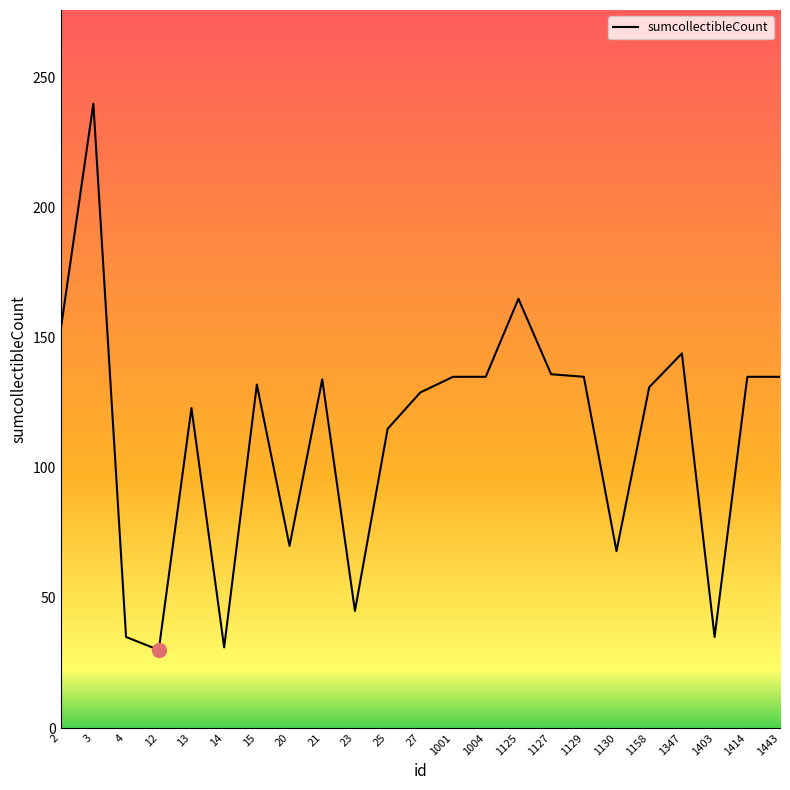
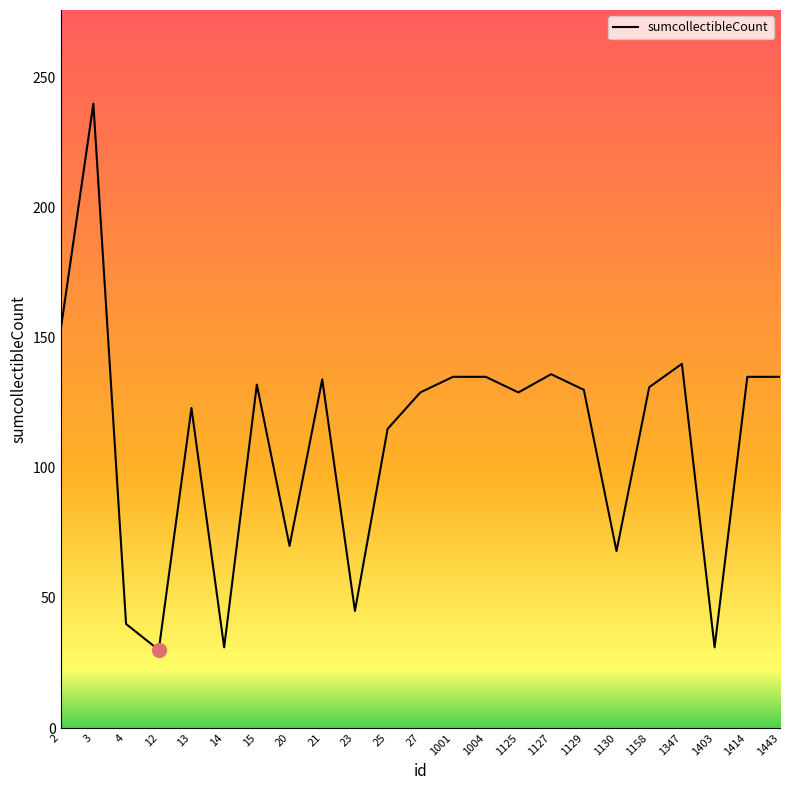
  {
    "sumcollectibleCount": {
      "2": 153,
      "3": 240,
-     "4": 35,
+     "4": 40,
      "13": 123,
      "14": 31,
      "15": 132,
      "20": 70,
      "21": 134,
      "23": 45,
      "25": 115,
      "27": 129,
      "1001": 135,
      "1004": 135,
-     "1125": 165,
+     "1125": 129,
      "1127": 136,
-     "1129": 135,
+     "1129": 130,
      "1130": 68,
      "1158": 131,
-     "1347": 144,
-     "1403": 35,
+     "1347": 140,
+     "1403": 31,
      "1414": 135,
      "1443": 135
    }
  }
